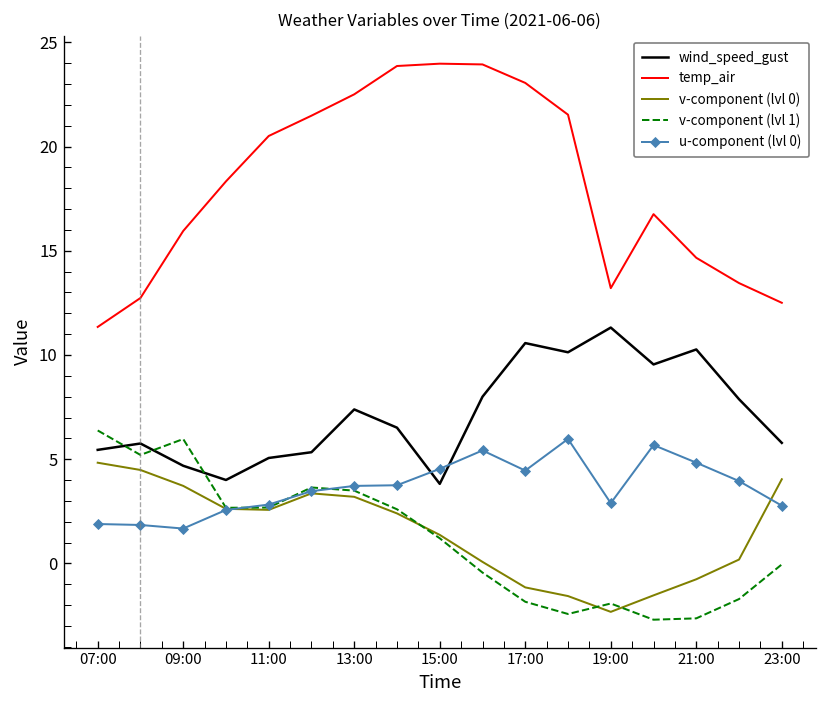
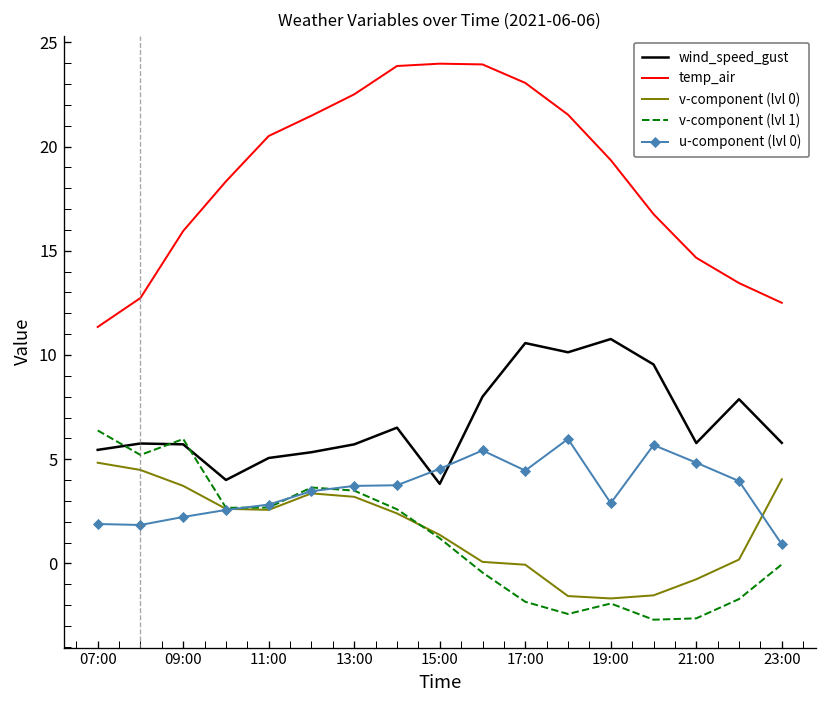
  {
    "wind_speed_gust": {
      "07:00": 5.4,
-     "09:00": 4.7,
+     "09:00": 5.7,
      "11:00": 5.1,
-     "13:00": 7.4,
+     "13:00": 5.7,
      "15:00": 3.8,
      "17:00": 10.6,
-     "19:00": 11.3,
-     "21:00": 10.3,
+     "19:00": 10.8,
+     "21:00": 5.8,
      "23:00": 5.8
    },
    "temp_air": {
      "07:00": 11.3,
      "09:00": 15.9,
      "11:00": 20.5,
      "13:00": 22.5,
      "15:00": 24.0,
      "17:00": 23.1,
-     "19:00": 13.2,
+     "19:00": 19.3,
      "21:00": 14.7,
      "23:00": 12.5
    },
    "v-component (lvl 0)": {
      "07:00": 4.8,
      "09:00": 3.7,
      "13:00": 3.2,
      "15:00": 1.4,
-     "17:00": -1.1,
-     "19:00": -2.3,
+     "17:00": -0.1,
+     "19:00": -1.7,
      "21:00": -0.8,
      "23:00": 4.0
    },
    "v-component (lvl 1)": {
      "07:00": 6.4,
      "09:00": 6.0,
      "13:00": 3.5,
      "15:00": 1.2,
      "17:00": -1.8,
      "19:00": -1.9,
      "21:00": -2.6,
      "23:00": 0.0
    },
    "u-component (lvl 0)": {
      "07:00": 1.9,
-     "09:00": 1.7,
+     "09:00": 2.2,
      "13:00": 3.7,
      "15:00": 4.5,
      "17:00": 4.5,
      "19:00": 2.9,
      "21:00": 4.8,
-     "23:00": 2.8
+     "23:00": 0.9
    }
  }
